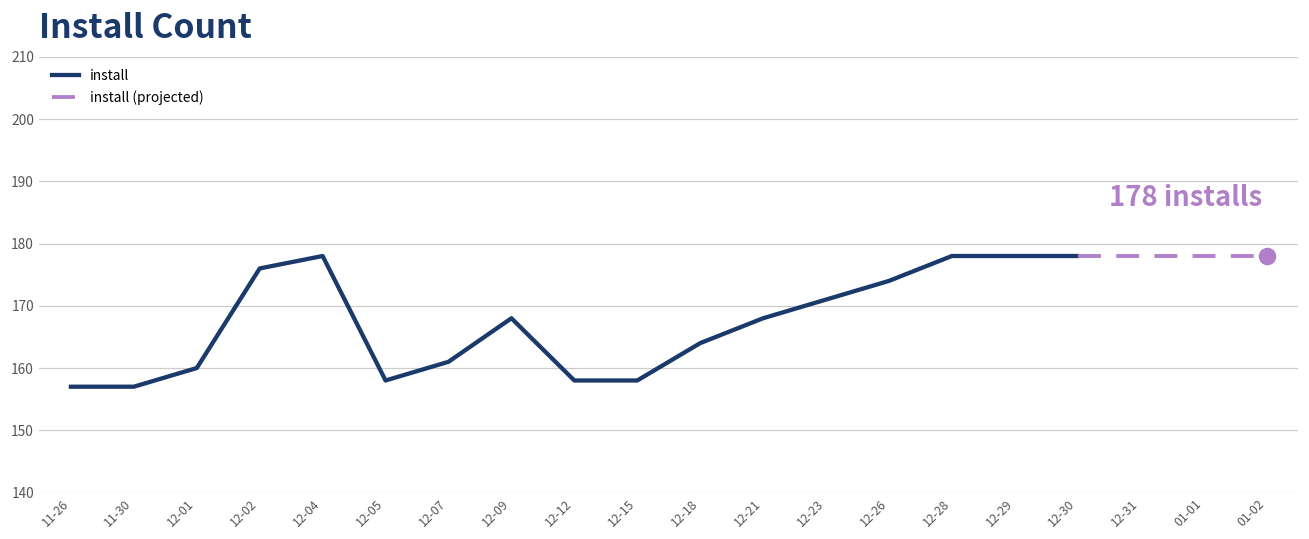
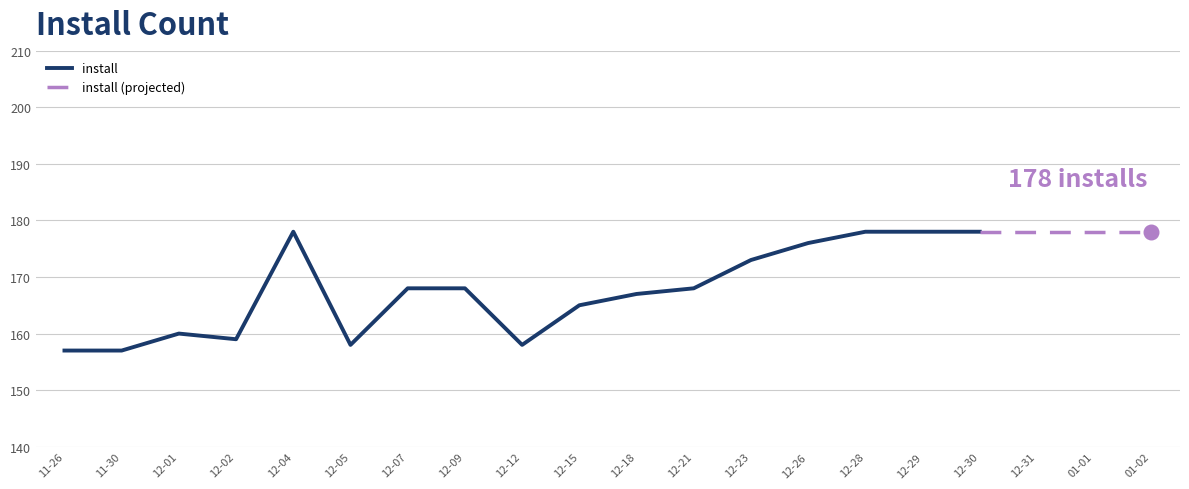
  {
    "install": {
      "11-26": 157,
      "11-30": 157,
      "12-01": 160,
-     "12-02": 176,
+     "12-02": 159,
      "12-04": 178,
      "12-05": 158,
-     "12-07": 161,
+     "12-07": 168,
      "12-09": 168,
      "12-12": 158,
-     "12-15": 158,
-     "12-18": 164,
+     "12-15": 165,
+     "12-18": 167,
      "12-21": 168,
-     "12-23": 171,
-     "12-26": 174,
+     "12-23": 173,
+     "12-26": 176,
      "12-28": 178,
      "12-29": 178
    }
  }
